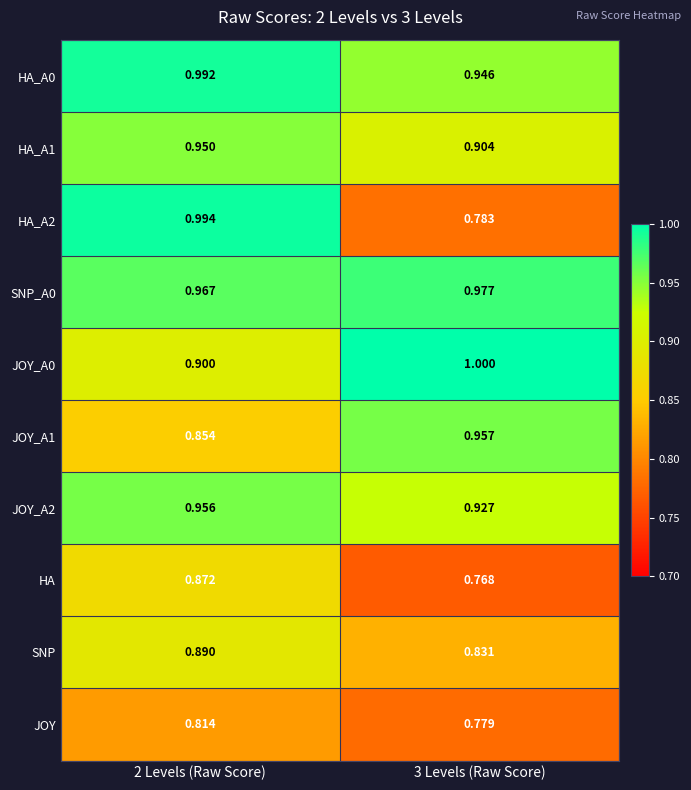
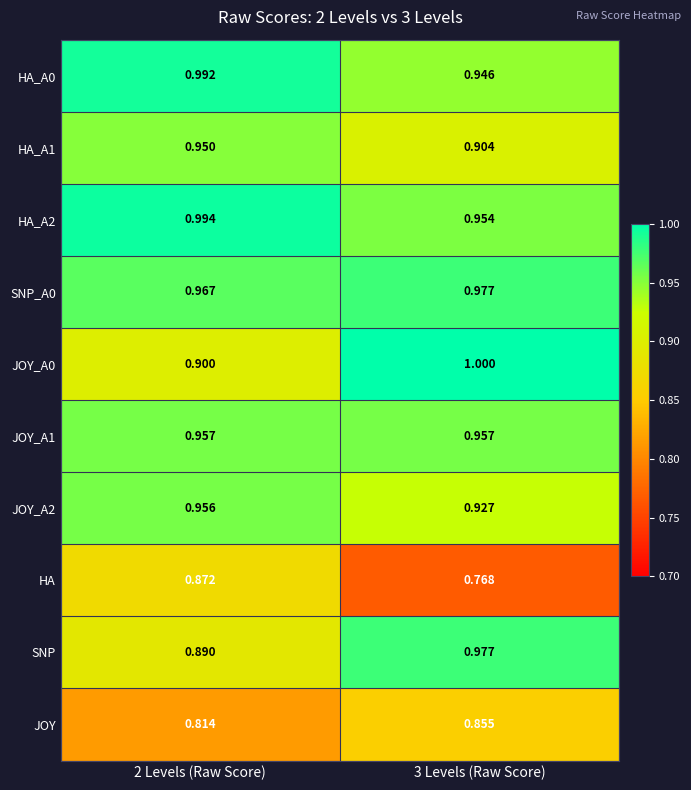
  {
    "HA_A0": {
      "2 Levels (Raw Score)": 0.992,
      "3 Levels (Raw Score)": 0.946
    },
    "HA_A1": {
      "2 Levels (Raw Score)": 0.950,
      "3 Levels (Raw Score)": 0.904
    },
    "HA_A2": {
      "2 Levels (Raw Score)": 0.994,
-     "3 Levels (Raw Score)": 0.783
+     "3 Levels (Raw Score)": 0.954
    },
    "SNP_A0": {
      "2 Levels (Raw Score)": 0.967,
      "3 Levels (Raw Score)": 0.977
    },
    "JOY_A0": {
      "2 Levels (Raw Score)": 0.900,
      "3 Levels (Raw Score)": 1.000
    },
    "JOY_A1": {
-     "2 Levels (Raw Score)": 0.854,
+     "2 Levels (Raw Score)": 0.957,
      "3 Levels (Raw Score)": 0.957
    },
    "JOY_A2": {
      "2 Levels (Raw Score)": 0.956,
      "3 Levels (Raw Score)": 0.927
    },
    "HA": {
      "2 Levels (Raw Score)": 0.872,
      "3 Levels (Raw Score)": 0.768
    },
    "SNP": {
      "2 Levels (Raw Score)": 0.890,
-     "3 Levels (Raw Score)": 0.831
+     "3 Levels (Raw Score)": 0.977
    },
    "JOY": {
      "2 Levels (Raw Score)": 0.814,
-     "3 Levels (Raw Score)": 0.779
+     "3 Levels (Raw Score)": 0.855
    }
  }
